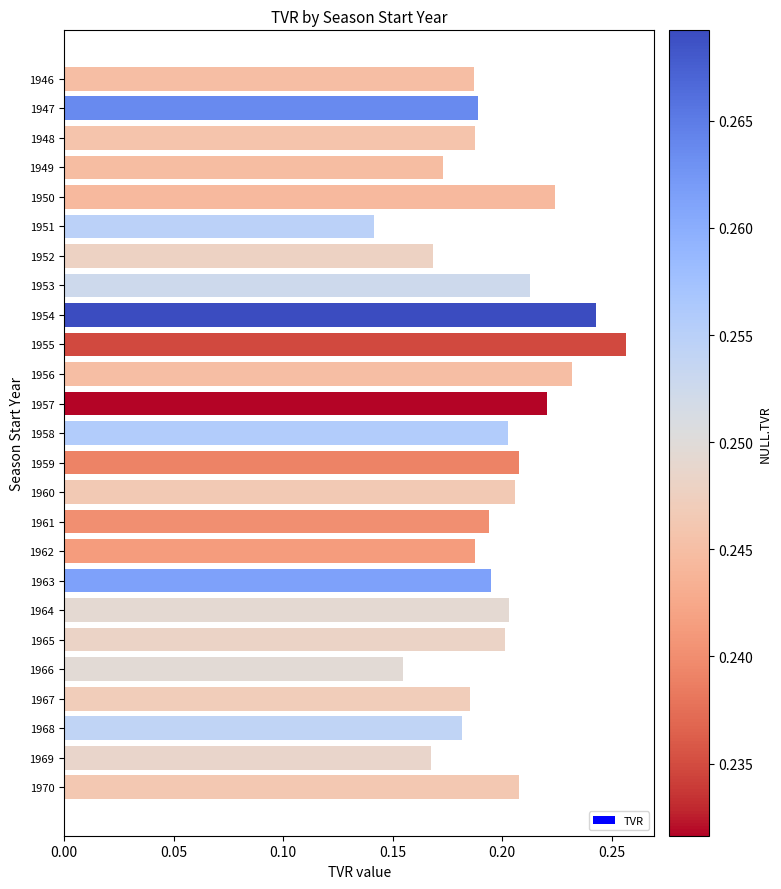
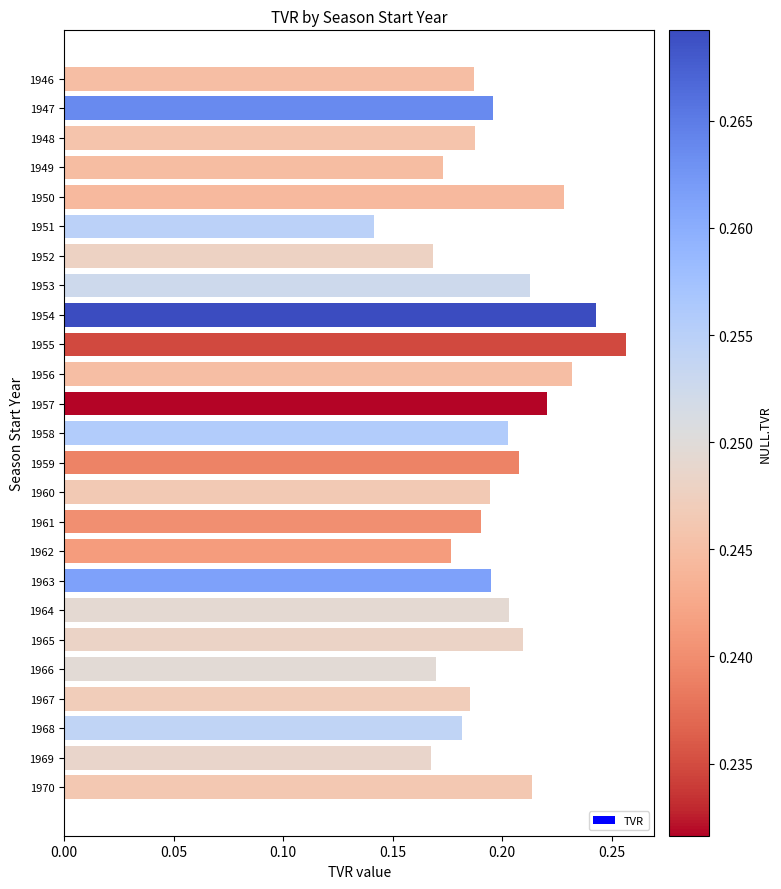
  {
    "1946": 0.187,
-   "1947": 0.189,
+   "1947": 0.196,
    "1948": 0.188,
    "1949": 0.173,
-   "1950": 0.224,
+   "1950": 0.228,
    "1951": 0.142,
    "1952": 0.169,
    "1953": 0.213,
    "1954": 0.243,
    "1955": 0.257,
    "1956": 0.232,
    "1957": 0.221,
    "1958": 0.203,
    "1959": 0.208,
-   "1960": 0.206,
-   "1961": 0.194,
-   "1962": 0.188,
+   "1960": 0.195,
+   "1961": 0.190,
+   "1962": 0.177,
    "1963": 0.195,
    "1964": 0.203,
-   "1965": 0.201,
-   "1966": 0.155,
+   "1965": 0.210,
+   "1966": 0.170,
    "1967": 0.185,
    "1968": 0.182,
    "1969": 0.167,
-   "1970": 0.208
+   "1970": 0.214
  }
